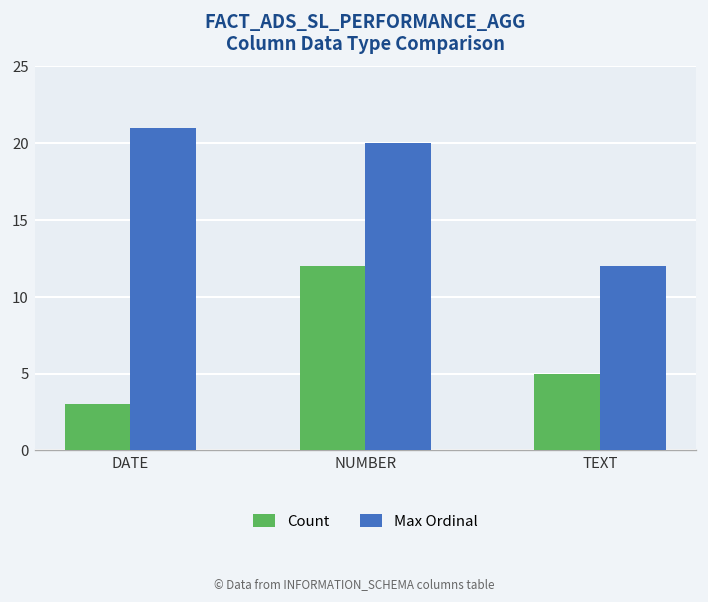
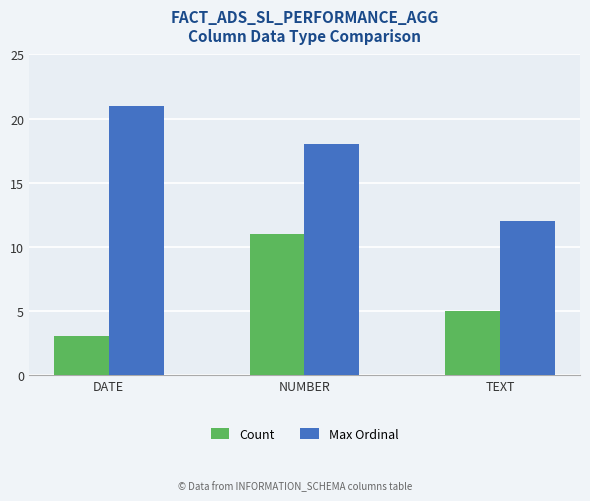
  {
    "Count": {
      "DATE": 3,
-     "NUMBER": 12,
+     "NUMBER": 11,
      "TEXT": 5
    },
    "Max Ordinal": {
      "DATE": 21,
-     "NUMBER": 20,
+     "NUMBER": 18,
      "TEXT": 12
    }
  }
